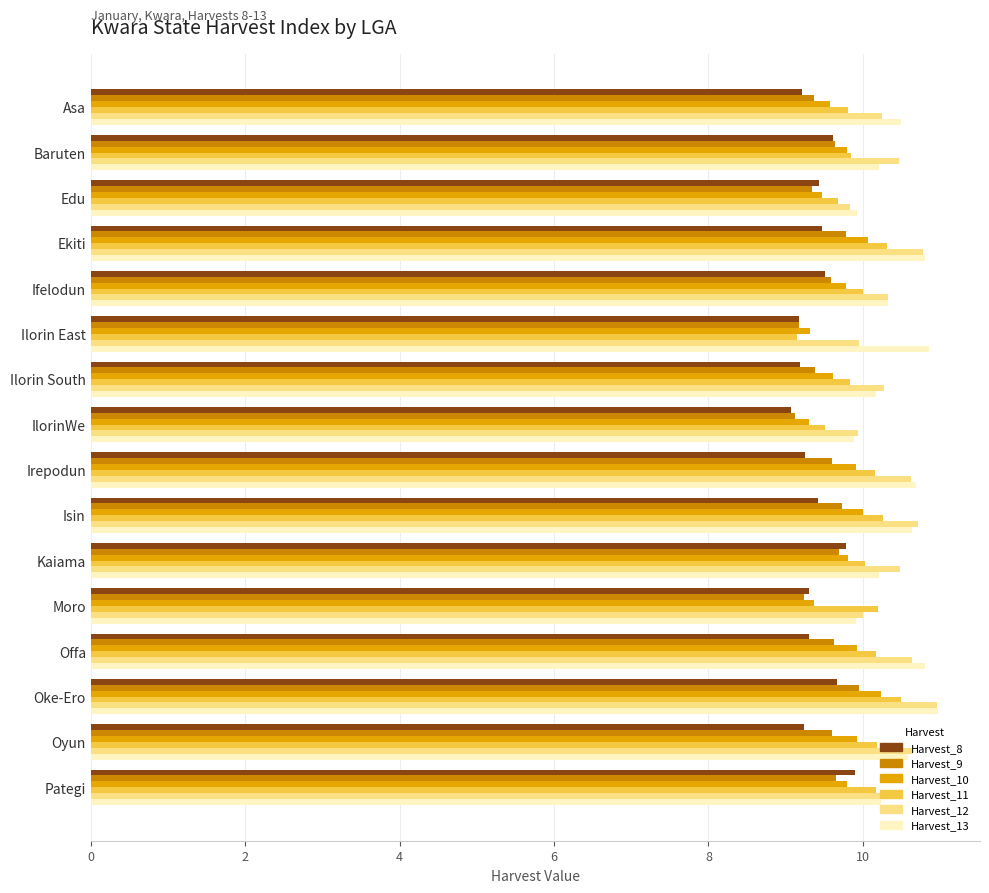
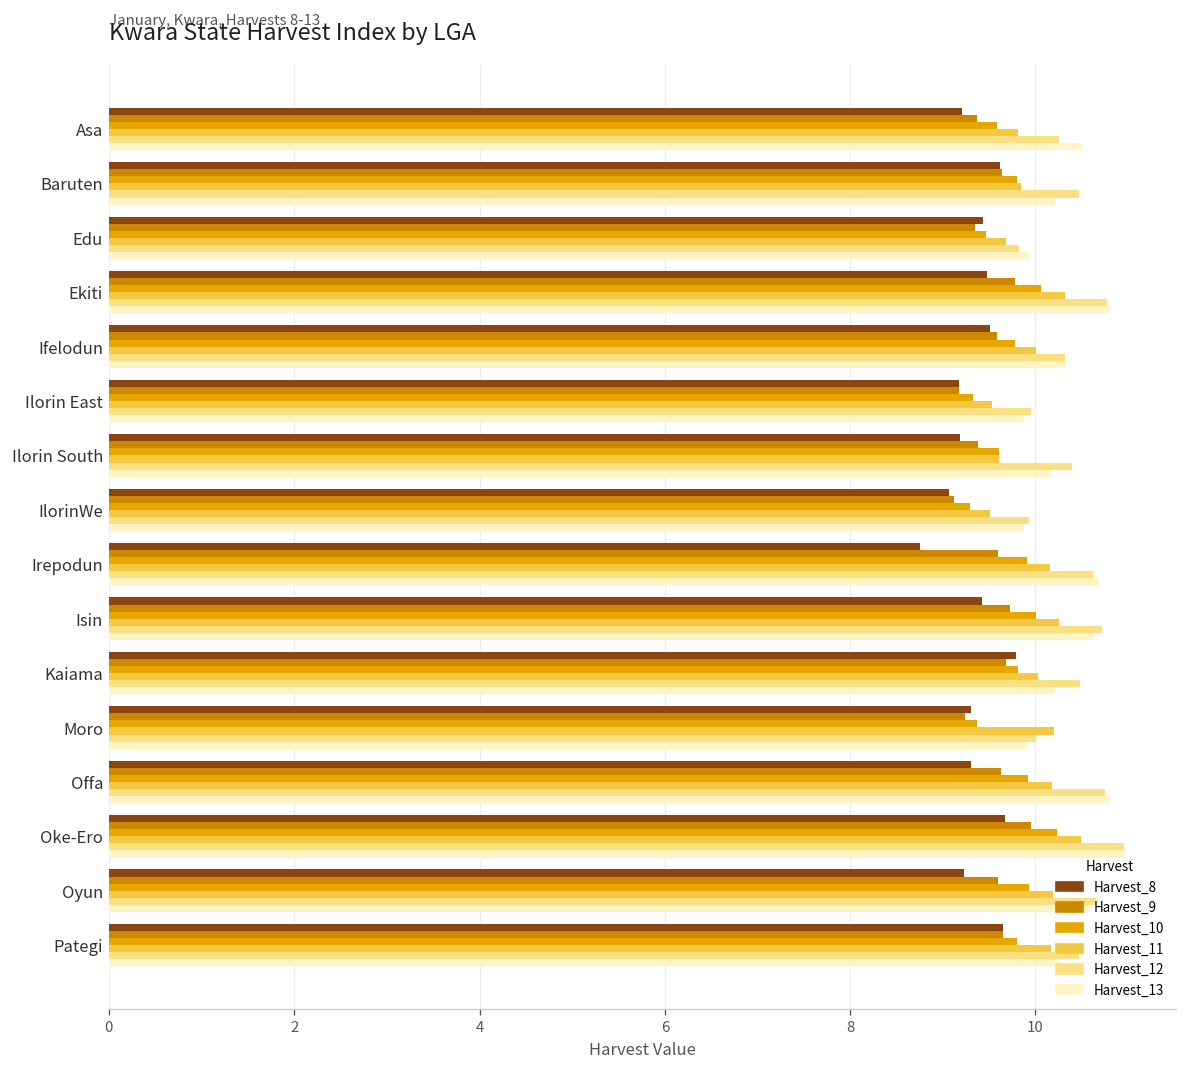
  {
    "Harvest_8": {
      "Asa": 9.2,
      "Baruten": 9.6,
      "Edu": 9.4,
      "Ekiti": 9.5,
      "Ifelodun": 9.5,
      "Ilorin East": 9.2,
      "Ilorin South": 9.2,
      "IlorinWe": 9.1,
-     "Irepodun": 9.3,
+     "Irepodun": 8.8,
      "Isin": 9.4,
      "Kaiama": 9.8,
      "Moro": 9.3,
      "Offa": 9.3,
      "Oke-Ero": 9.7,
      "Oyun": 9.2,
-     "Pategi": 9.9
+     "Pategi": 9.7
    },
    "Harvest_11": {
      "Asa": 9.8,
      "Baruten": 9.8,
      "Edu": 9.7,
      "Ekiti": 10.3,
      "Ifelodun": 10.0,
-     "Ilorin East": 9.1,
-     "Ilorin South": 9.8,
+     "Ilorin East": 9.5,
+     "Ilorin South": 9.6,
      "IlorinWe": 9.5,
      "Irepodun": 10.2,
      "Isin": 10.3,
      "Kaiama": 10.0,
      "Moro": 10.2,
      "Offa": 10.2,
      "Oke-Ero": 10.5,
      "Oyun": 10.2,
      "Pategi": 10.2
    },
    "Harvest_12": {
      "Asa": 10.3,
      "Baruten": 10.5,
      "Edu": 9.8,
      "Ekiti": 10.8,
      "Ifelodun": 10.3,
      "Ilorin East": 10.0,
-     "Ilorin South": 10.3,
+     "Ilorin South": 10.4,
      "IlorinWe": 9.9,
      "Irepodun": 10.6,
      "Isin": 10.7,
      "Kaiama": 10.5,
      "Moro": 10.0,
-     "Offa": 10.6,
+     "Offa": 10.8,
      "Oke-Ero": 11.0,
      "Oyun": 10.6,
      "Pategi": 10.5
    },
    "Harvest_13": {
      "Asa": 10.5,
      "Baruten": 10.2,
      "Edu": 9.9,
      "Ekiti": 10.8,
      "Ifelodun": 10.3,
-     "Ilorin East": 10.9,
+     "Ilorin East": 9.9,
      "Ilorin South": 10.2,
      "IlorinWe": 9.9,
      "Irepodun": 10.7,
      "Isin": 10.6,
      "Kaiama": 10.2,
      "Moro": 9.9,
      "Offa": 10.8,
      "Oke-Ero": 11.0,
      "Oyun": 10.6,
      "Pategi": 10.2
    }
  }
